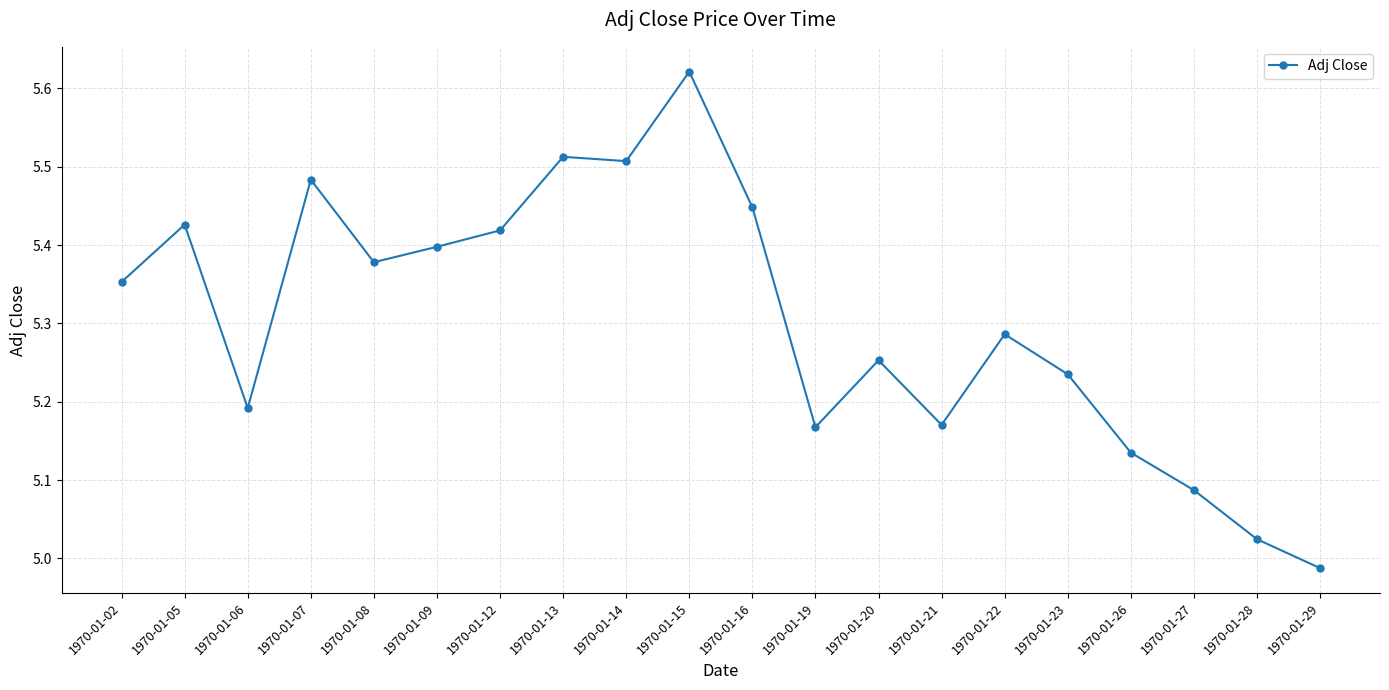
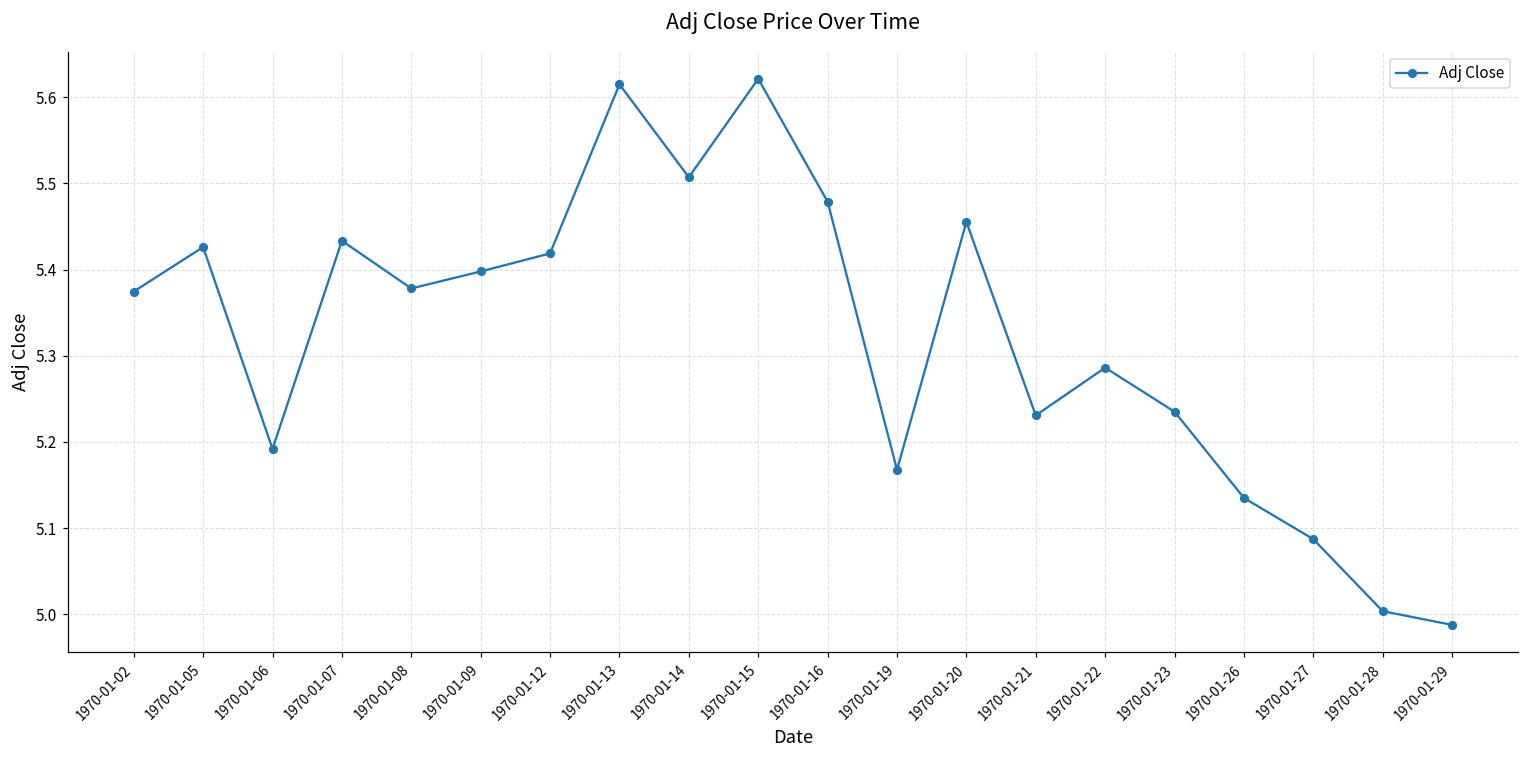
  {
-   "1970-01-02": 5.35,
+   "1970-01-02": 5.37,
    "1970-01-05": 5.43,
    "1970-01-06": 5.19,
-   "1970-01-07": 5.48,
+   "1970-01-07": 5.43,
    "1970-01-08": 5.38,
    "1970-01-09": 5.40,
    "1970-01-12": 5.42,
-   "1970-01-13": 5.51,
+   "1970-01-13": 5.61,
    "1970-01-14": 5.51,
    "1970-01-15": 5.62,
-   "1970-01-16": 5.45,
+   "1970-01-16": 5.48,
    "1970-01-19": 5.17,
-   "1970-01-20": 5.25,
-   "1970-01-21": 5.17,
+   "1970-01-20": 5.46,
+   "1970-01-21": 5.23,
    "1970-01-22": 5.29,
    "1970-01-23": 5.24,
    "1970-01-26": 5.14,
    "1970-01-27": 5.09,
-   "1970-01-28": 5.02,
+   "1970-01-28": 5.00,
    "1970-01-29": 4.99
  }
